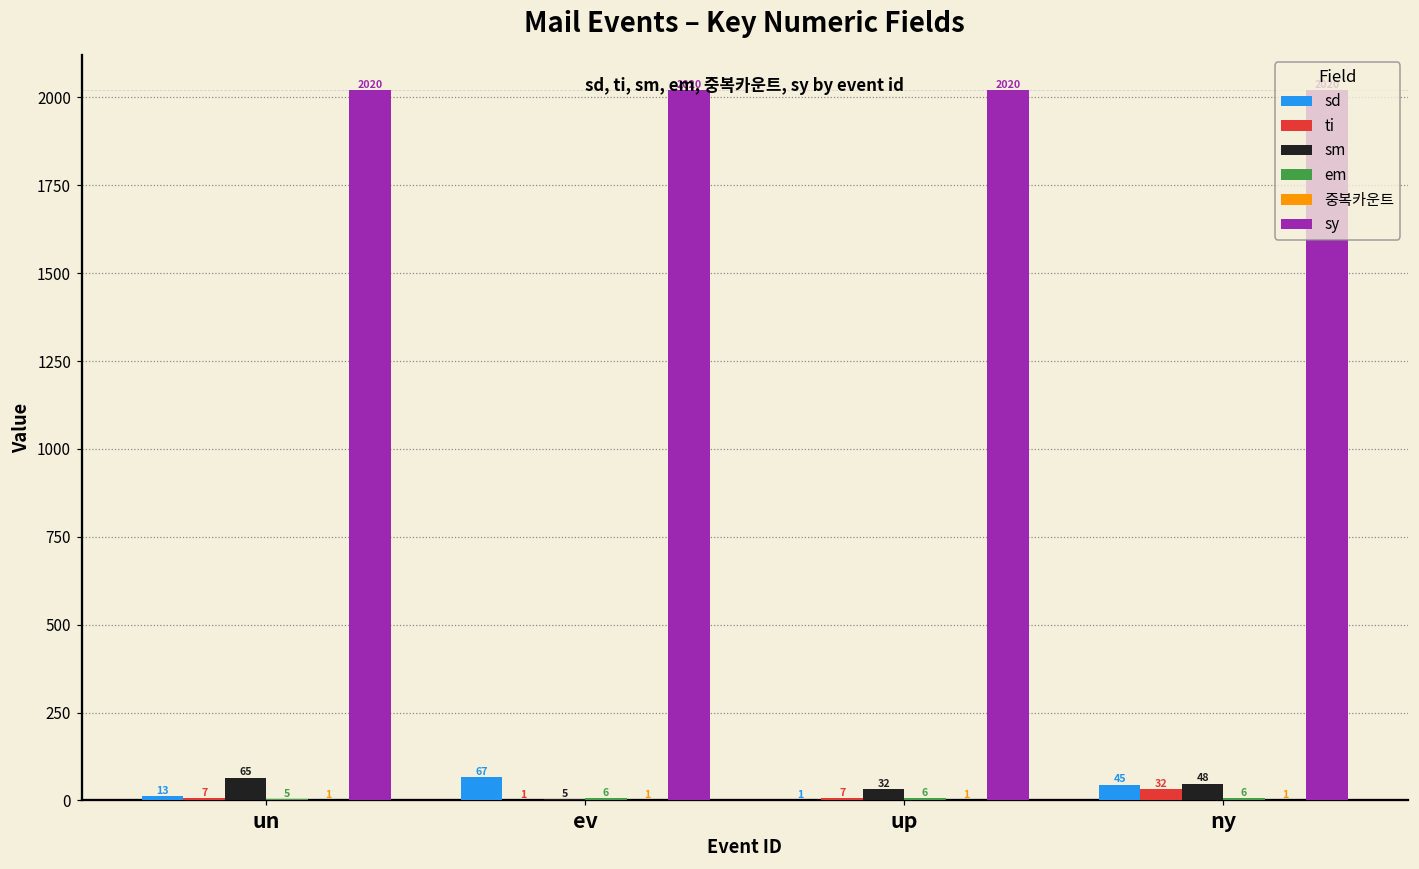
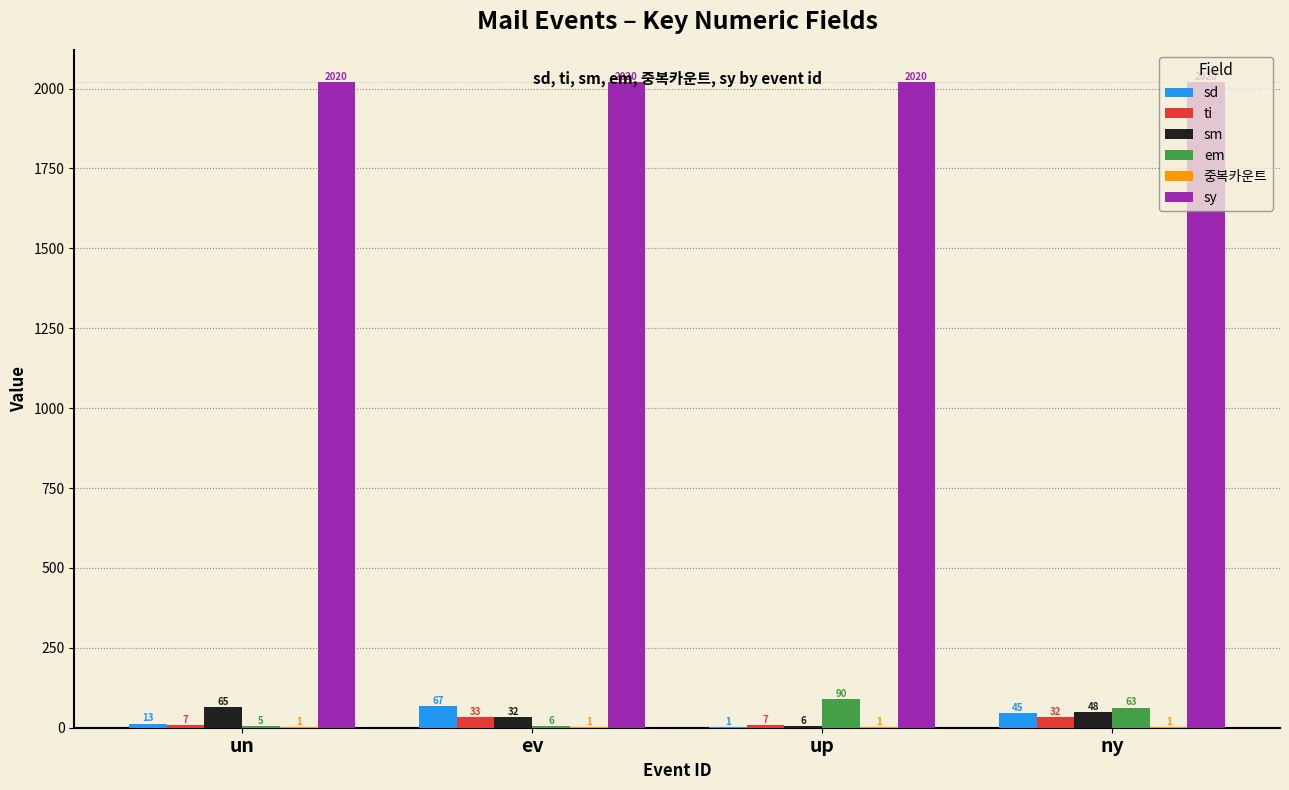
  {
    "sd": {
      "un": 13,
      "ev": 67,
      "up": 1,
      "ny": 45
    },
    "ti": {
      "un": 7,
-     "ev": 1,
+     "ev": 33,
      "up": 7,
      "ny": 32
    },
    "sm": {
      "un": 65,
-     "ev": 5,
-     "up": 32,
+     "ev": 32,
+     "up": 6,
      "ny": 48
    },
    "em": {
      "un": 5,
      "ev": 6,
-     "up": 6,
-     "ny": 6
+     "up": 90,
+     "ny": 63
    },
    "중복카운트": {
      "un": 1,
      "ev": 1,
      "up": 1,
      "ny": 1
    },
    "sy": {
      "un": 2020,
      "up": 2020
    }
  }
